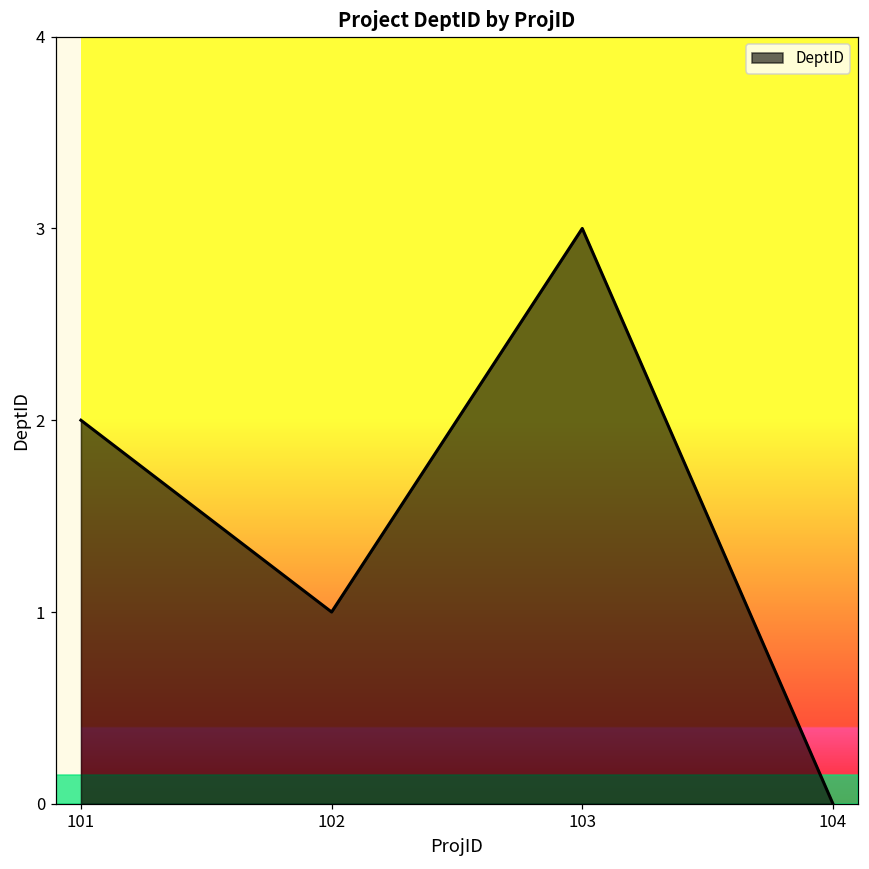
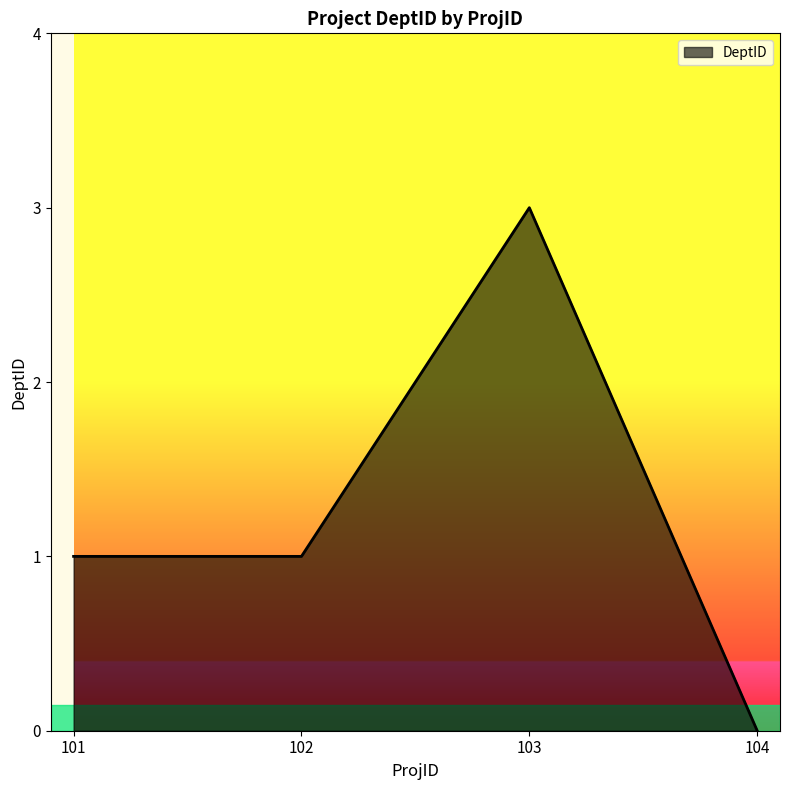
  {
-   "101": 2,
+   "101": 1,
    "102": 1,
    "103": 3
  }
